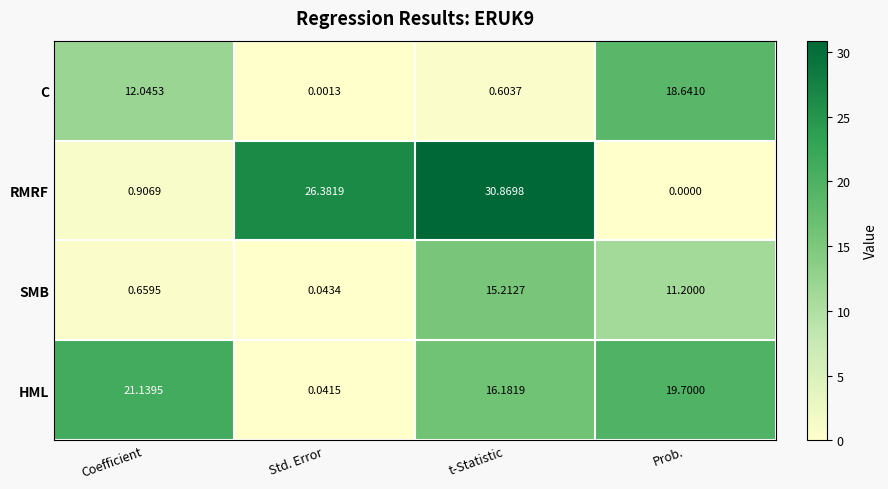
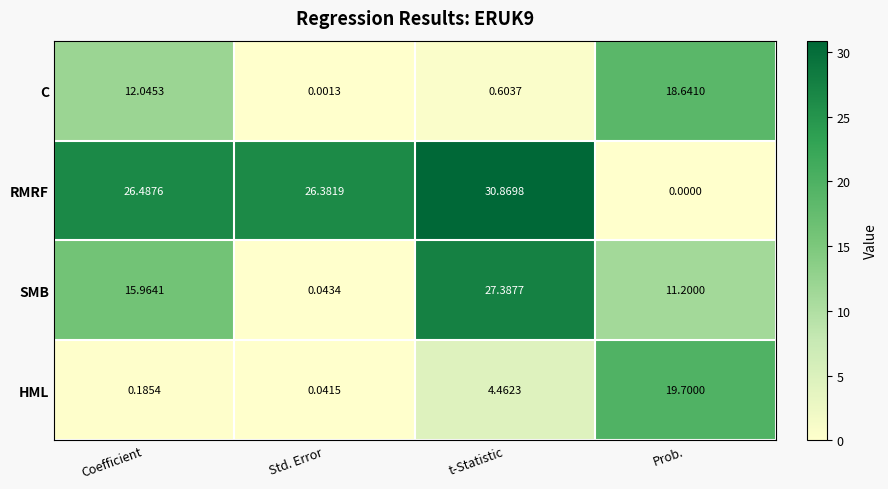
  {
    "C": {
      "Coefficient": 12.0453,
      "Std. Error": 0.0013,
      "t-Statistic": 0.6037,
      "Prob.": 18.6410
    },
    "RMRF": {
-     "Coefficient": 0.9069,
+     "Coefficient": 26.4876,
      "Std. Error": 26.3819,
      "t-Statistic": 30.8698,
      "Prob.": 0.0000
    },
    "SMB": {
-     "Coefficient": 0.6595,
+     "Coefficient": 15.9641,
      "Std. Error": 0.0434,
-     "t-Statistic": 15.2127,
+     "t-Statistic": 27.3877,
      "Prob.": 11.2000
    },
    "HML": {
-     "Coefficient": 21.1395,
+     "Coefficient": 0.1854,
      "Std. Error": 0.0415,
-     "t-Statistic": 16.1819,
+     "t-Statistic": 4.4623,
      "Prob.": 19.7000
    }
  }
